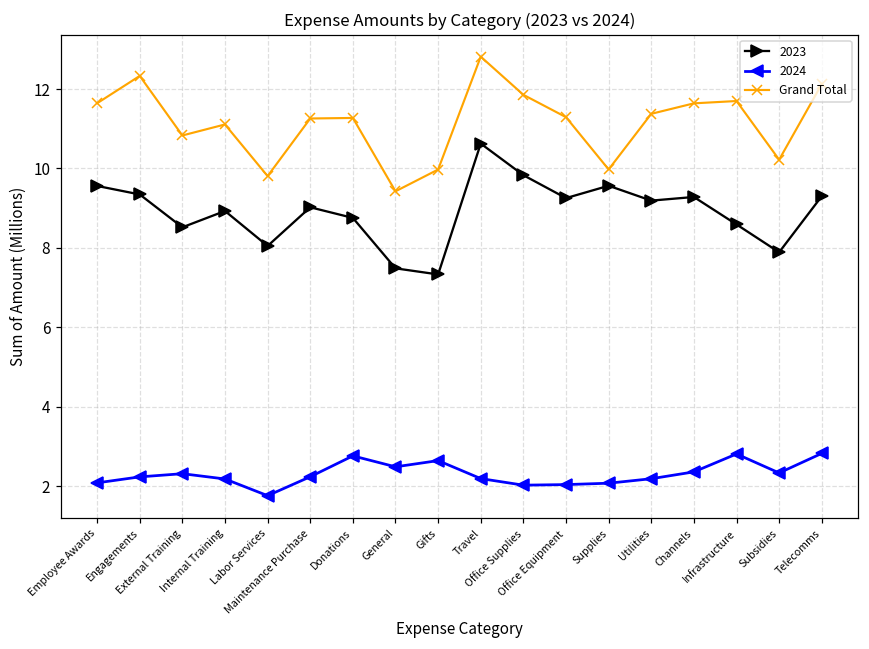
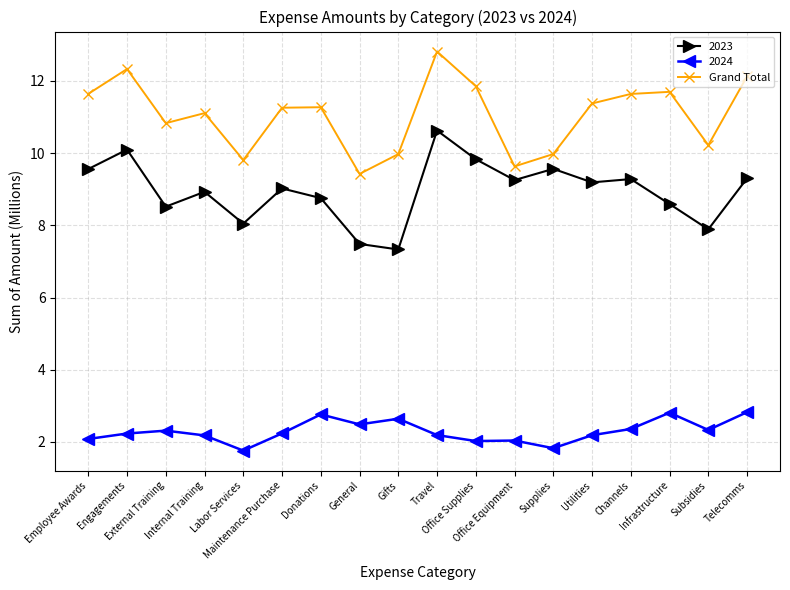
  {
    "2023": {
      "Employee Awards": 9.6,
-     "Engagements": 9.3,
+     "Engagements": 10.1,
      "External Training": 8.5,
      "Internal Training": 8.9,
      "Labor Services": 8.0,
      "Maintenance Purchase": 9.0,
      "Donations": 8.8,
      "General": 7.5,
      "Gifts": 7.3,
      "Travel": 10.6,
      "Office Supplies": 9.8,
      "Office Equipment": 9.3,
      "Supplies": 9.6,
      "Utilities": 9.2,
      "Channels": 9.3,
      "Infrastructure": 8.6,
      "Subsidies": 7.9,
      "Telecomms": 9.3
    },
    "2024": {
      "Employee Awards": 2.1,
      "Engagements": 2.2,
      "External Training": 2.3,
      "Internal Training": 2.2,
      "Labor Services": 1.8,
      "Maintenance Purchase": 2.2,
      "Donations": 2.8,
      "General": 2.5,
      "Gifts": 2.6,
      "Travel": 2.2,
      "Office Supplies": 2.0,
      "Office Equipment": 2.0,
-     "Supplies": 2.1,
+     "Supplies": 1.8,
      "Utilities": 2.2,
      "Channels": 2.4,
      "Infrastructure": 2.8,
      "Subsidies": 2.3,
      "Telecomms": 2.8
    },
    "Grand Total": {
      "Employee Awards": 11.6,
      "Engagements": 12.3,
      "External Training": 10.8,
      "Internal Training": 11.1,
      "Labor Services": 9.8,
      "Maintenance Purchase": 11.3,
      "Donations": 11.3,
      "General": 9.4,
      "Gifts": 10.0,
      "Travel": 12.8,
      "Office Supplies": 11.9,
-     "Office Equipment": 11.3,
+     "Office Equipment": 9.6,
      "Supplies": 10.0,
      "Utilities": 11.4,
      "Channels": 11.6,
      "Infrastructure": 11.7,
      "Subsidies": 10.2
    }
  }
